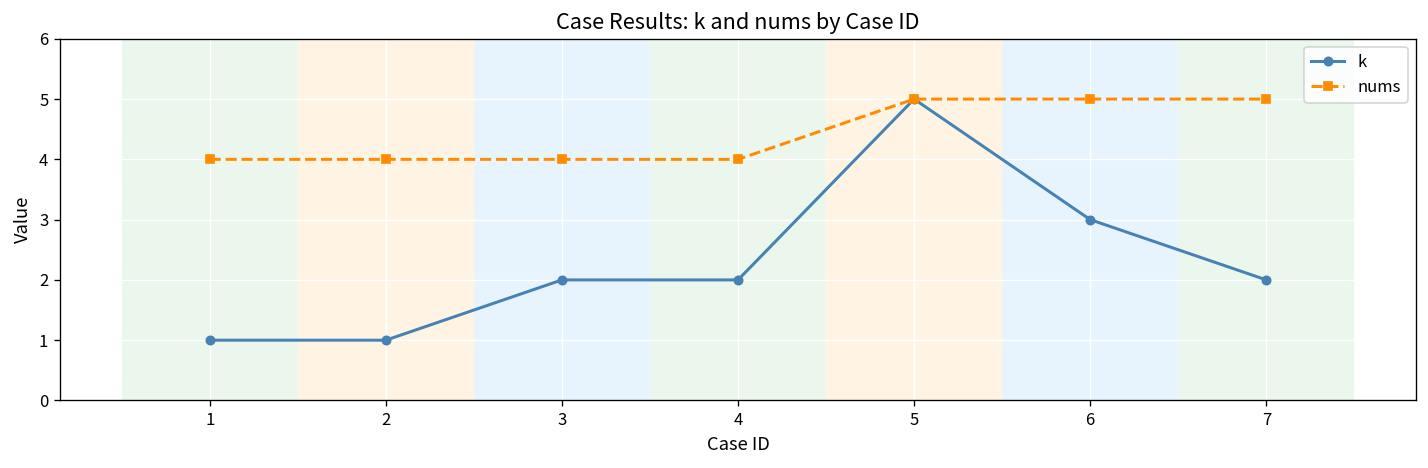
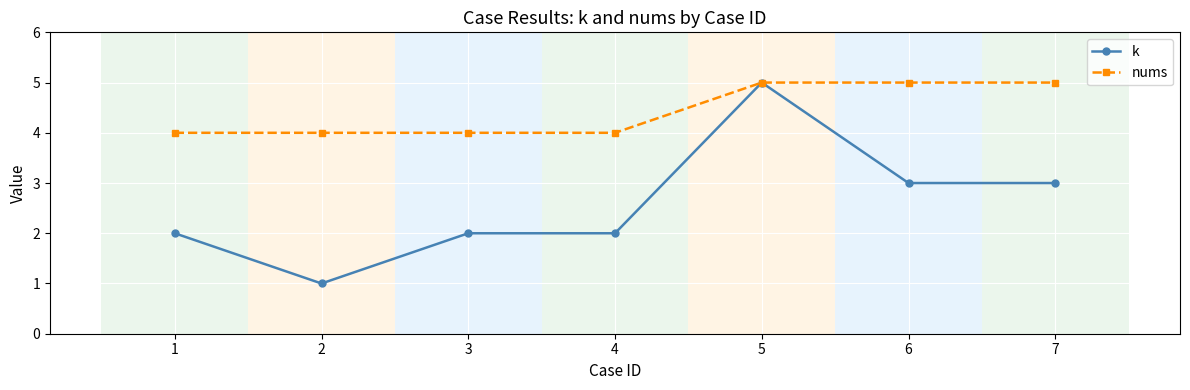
  {
    "k": {
-     "1": 1,
+     "1": 2,
      "2": 1,
      "3": 2,
      "4": 2,
      "6": 3,
-     "7": 2
+     "7": 3
    },
    "nums": {
      "1": 4,
      "2": 4,
      "3": 4,
      "4": 4,
      "6": 5,
      "7": 5
    }
  }
